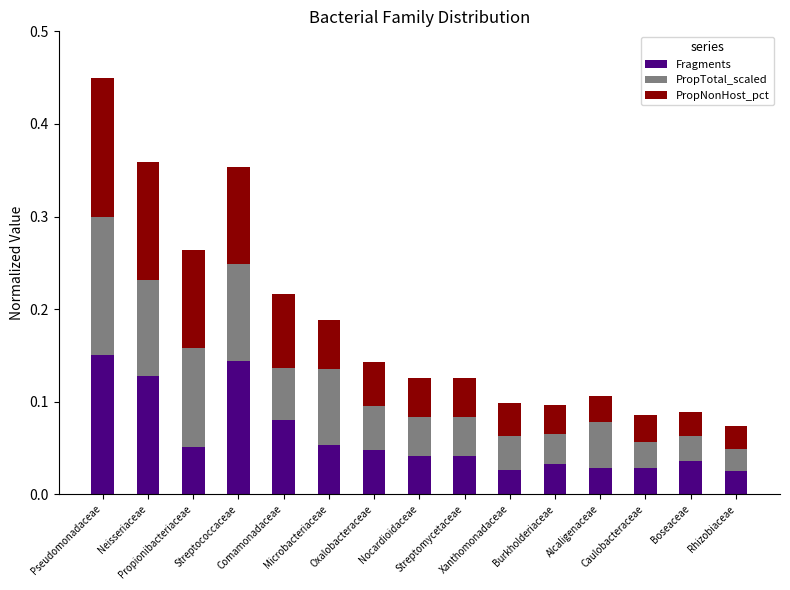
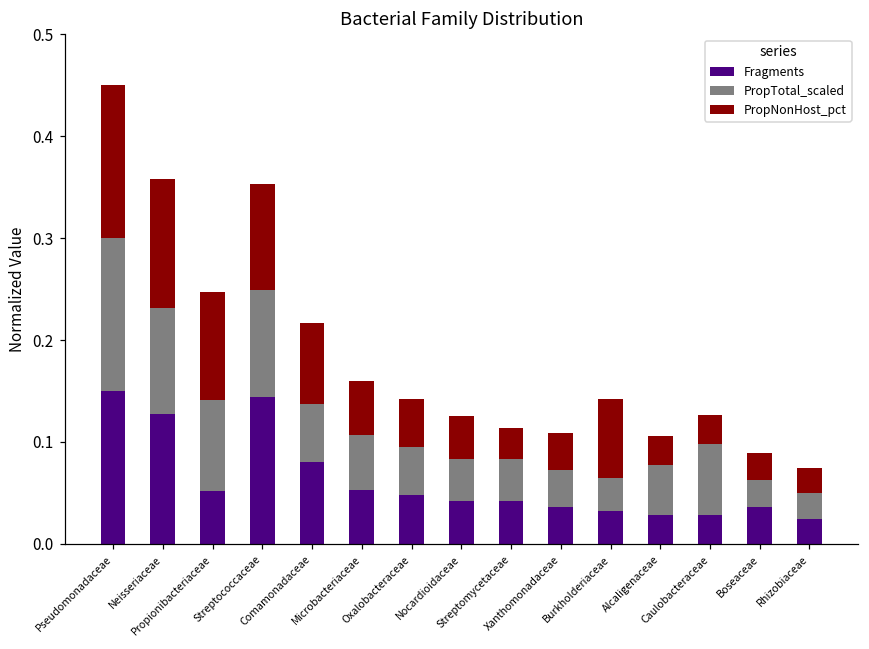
  {
    "Fragments": {
      "Pseudomonadaceae": 0.15,
      "Neisseriaceae": 0.13,
      "Propionibacteriaceae": 0.05,
      "Streptococcaceae": 0.14,
      "Comamonadaceae": 0.08,
      "Microbacteriaceae": 0.05,
      "Oxalobacteraceae": 0.05,
      "Nocardioidaceae": 0.04,
      "Streptomycetaceae": 0.04,
-     "Xanthomonadaceae": 0.03,
+     "Xanthomonadaceae": 0.04,
      "Burkholderiaceae": 0.03,
      "Alcaligenaceae": 0.03,
      "Caulobacteraceae": 0.03,
      "Boseaceae": 0.04,
      "Rhizobiaceae": 0.02
    },
    "PropTotal_scaled": {
      "Pseudomonadaceae": 0.15,
      "Neisseriaceae": 0.10,
-     "Propionibacteriaceae": 0.11,
+     "Propionibacteriaceae": 0.09,
      "Streptococcaceae": 0.10,
      "Comamonadaceae": 0.06,
-     "Microbacteriaceae": 0.08,
+     "Microbacteriaceae": 0.05,
      "Oxalobacteraceae": 0.05,
      "Nocardioidaceae": 0.04,
      "Streptomycetaceae": 0.04,
      "Xanthomonadaceae": 0.04,
      "Burkholderiaceae": 0.03,
      "Alcaligenaceae": 0.05,
-     "Caulobacteraceae": 0.03,
+     "Caulobacteraceae": 0.07,
      "Boseaceae": 0.03,
      "Rhizobiaceae": 0.02
    },
    "PropNonHost_pct": {
      "Pseudomonadaceae": 0.15,
      "Neisseriaceae": 0.13,
      "Propionibacteriaceae": 0.11,
      "Streptococcaceae": 0.10,
      "Comamonadaceae": 0.08,
      "Microbacteriaceae": 0.05,
      "Oxalobacteraceae": 0.05,
      "Nocardioidaceae": 0.04,
-     "Streptomycetaceae": 0.04,
+     "Streptomycetaceae": 0.03,
      "Xanthomonadaceae": 0.04,
-     "Burkholderiaceae": 0.03,
+     "Burkholderiaceae": 0.08,
      "Alcaligenaceae": 0.03,
      "Caulobacteraceae": 0.03,
      "Boseaceae": 0.03,
      "Rhizobiaceae": 0.02
    }
  }
